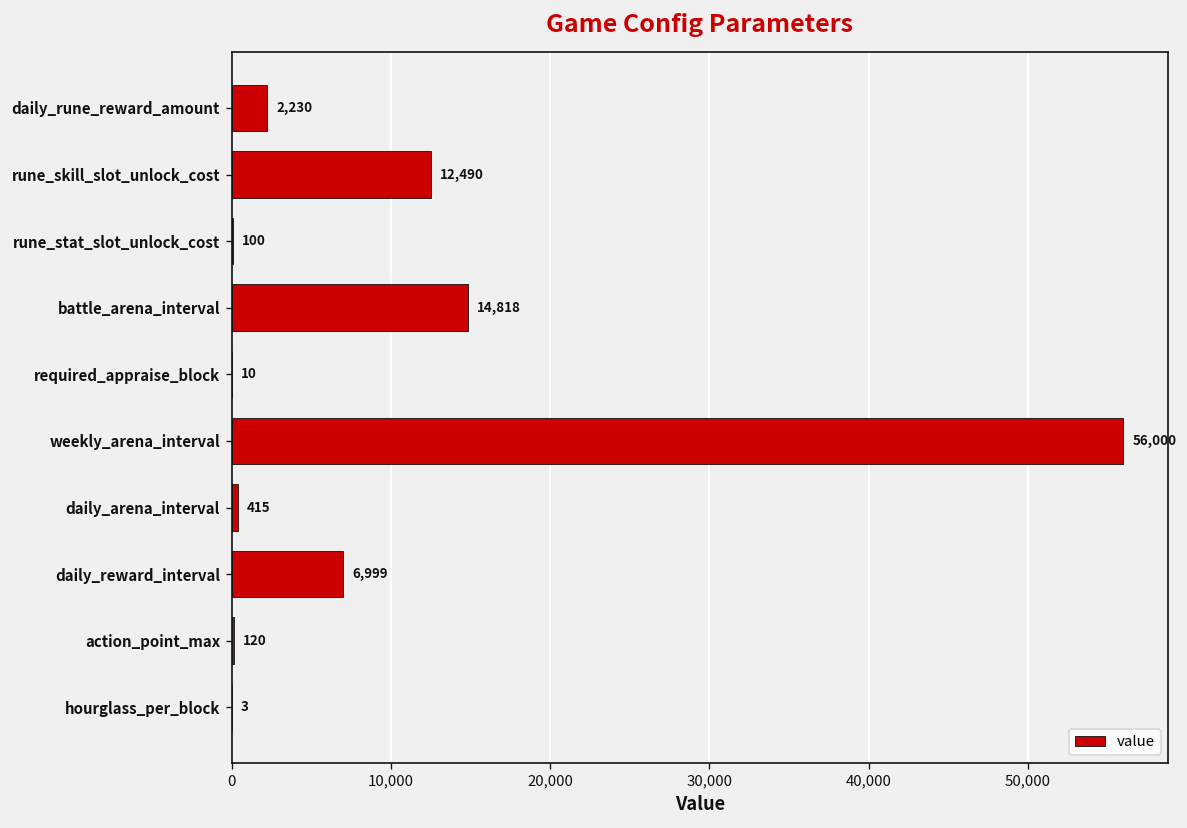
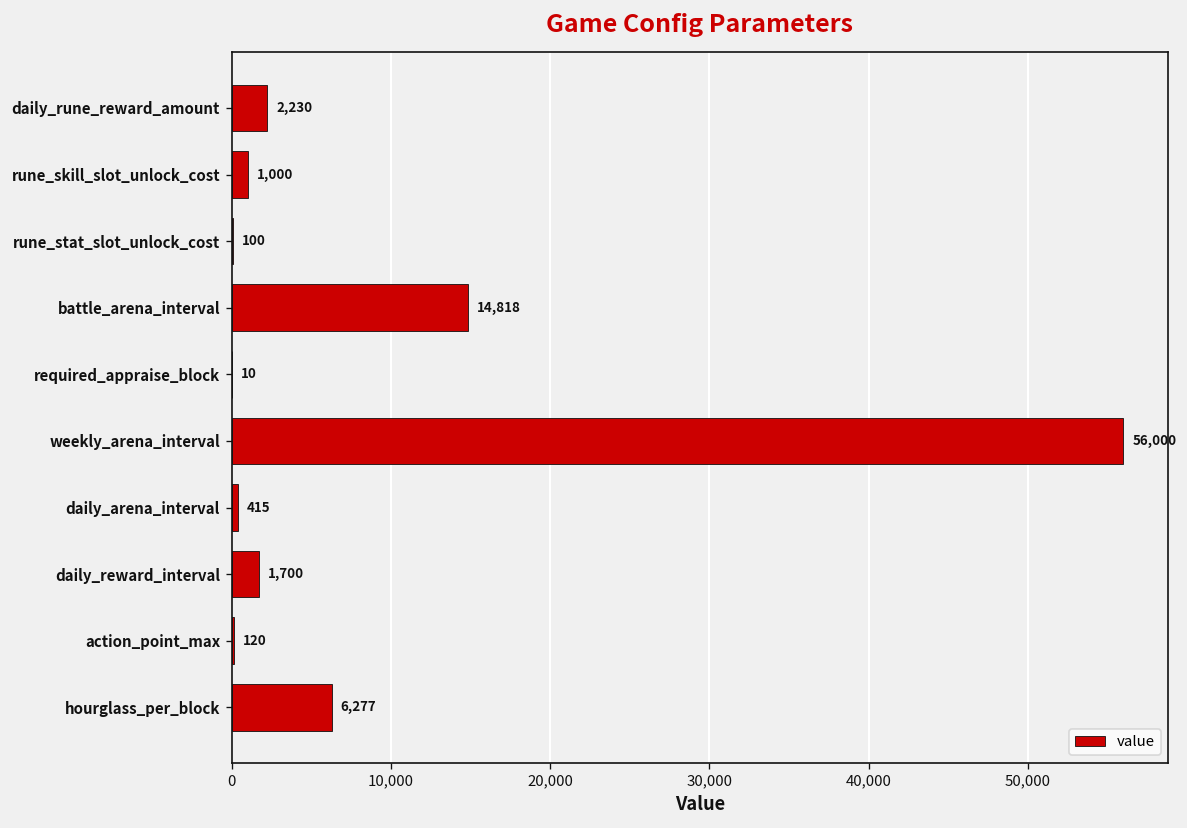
  {
    "daily_rune_reward_amount": "2,230",
-   "rune_skill_slot_unlock_cost": "12,490",
+   "rune_skill_slot_unlock_cost": "1,000",
    "rune_stat_slot_unlock_cost": "100",
    "battle_arena_interval": "14,818",
    "required_appraise_block": "10",
    "weekly_arena_interval": "56,000",
    "daily_arena_interval": "415",
-   "daily_reward_interval": "6,999",
+   "daily_reward_interval": "1,700",
    "action_point_max": "120",
-   "hourglass_per_block": "3"
+   "hourglass_per_block": "6,277"
  }
